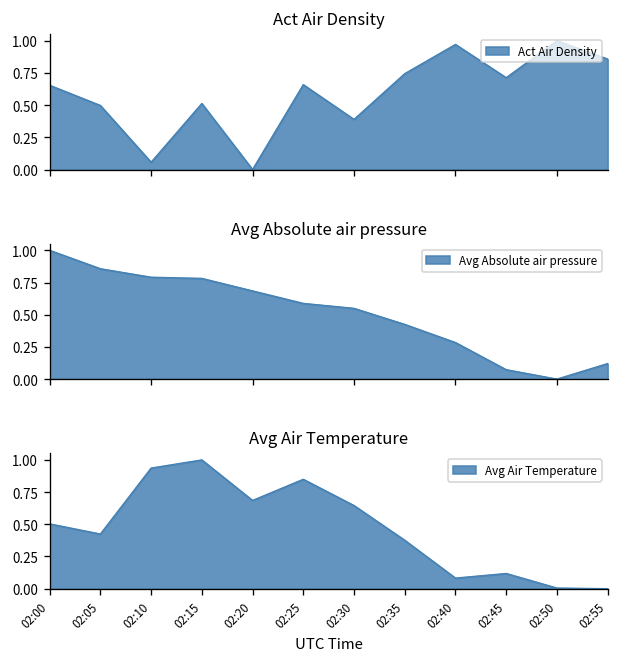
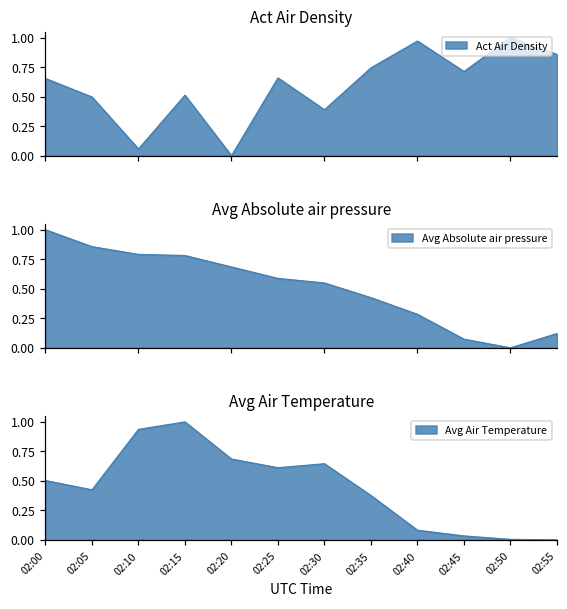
  {
    "Avg Air Temperature": {
      "02:00": 0.50,
      "02:05": 0.42,
      "02:10": 0.94,
      "02:15": 1.00,
      "02:20": 0.69,
-     "02:25": 0.85,
+     "02:25": 0.61,
      "02:30": 0.65,
      "02:35": 0.38,
      "02:40": 0.08,
-     "02:45": 0.12,
+     "02:45": 0.03,
      "02:50": 0.01,
      "02:55": 0.00
    }
  }
